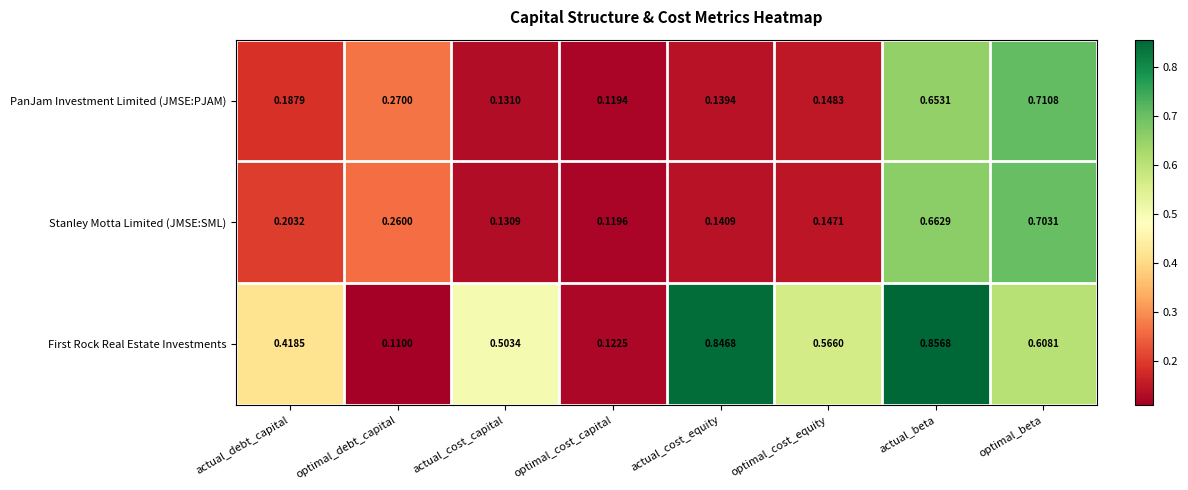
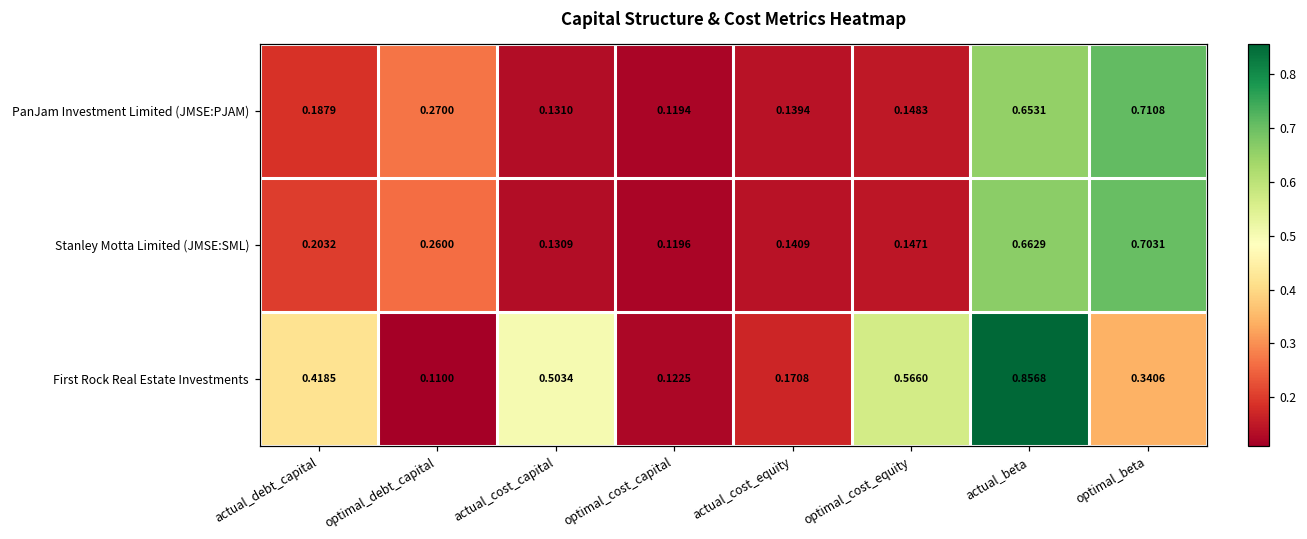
  {
    "PanJam Investment Limited (JMSE:PJAM)": {
      "actual_debt_capital": 0.1879,
      "optimal_debt_capital": 0.2700,
      "actual_cost_capital": 0.1310,
      "optimal_cost_capital": 0.1194,
      "actual_cost_equity": 0.1394,
      "optimal_cost_equity": 0.1483,
      "actual_beta": 0.6531,
      "optimal_beta": 0.7108
    },
    "Stanley Motta Limited (JMSE:SML)": {
      "actual_debt_capital": 0.2032,
      "optimal_debt_capital": 0.2600,
      "actual_cost_capital": 0.1309,
      "optimal_cost_capital": 0.1196,
      "actual_cost_equity": 0.1409,
      "optimal_cost_equity": 0.1471,
      "actual_beta": 0.6629,
      "optimal_beta": 0.7031
    },
    "First Rock Real Estate Investments": {
      "actual_debt_capital": 0.4185,
      "optimal_debt_capital": 0.1100,
      "actual_cost_capital": 0.5034,
      "optimal_cost_capital": 0.1225,
-     "actual_cost_equity": 0.8468,
+     "actual_cost_equity": 0.1708,
      "optimal_cost_equity": 0.5660,
      "actual_beta": 0.8568,
-     "optimal_beta": 0.6081
+     "optimal_beta": 0.3406
    }
  }
